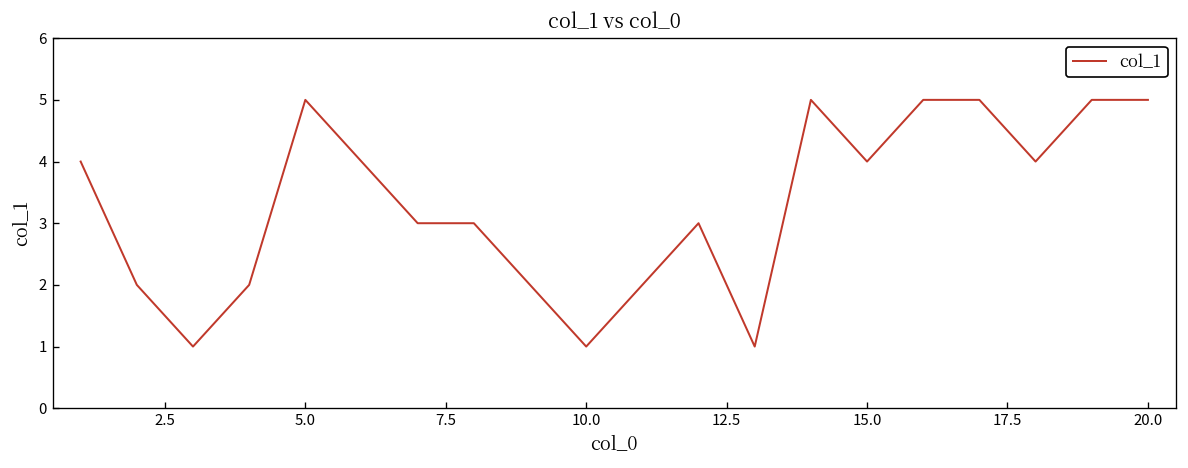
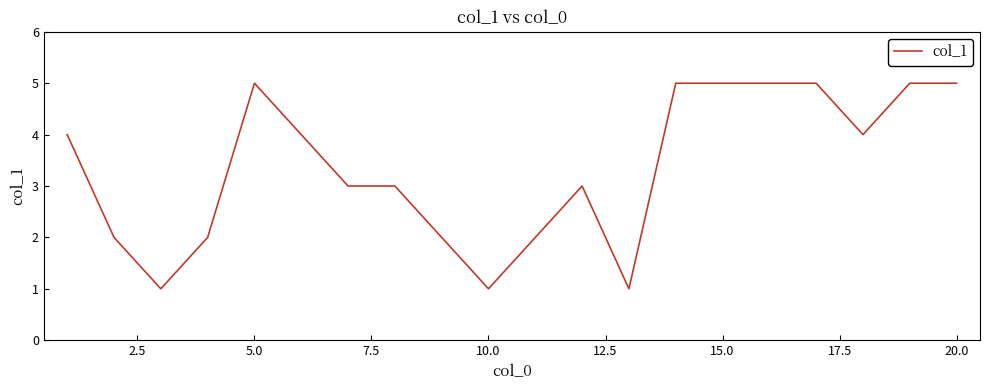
  {
    "5.0": 5,
    "10.0": 1,
-   "15.0": 4,
+   "15.0": 5,
    "20.0": 5
  }
